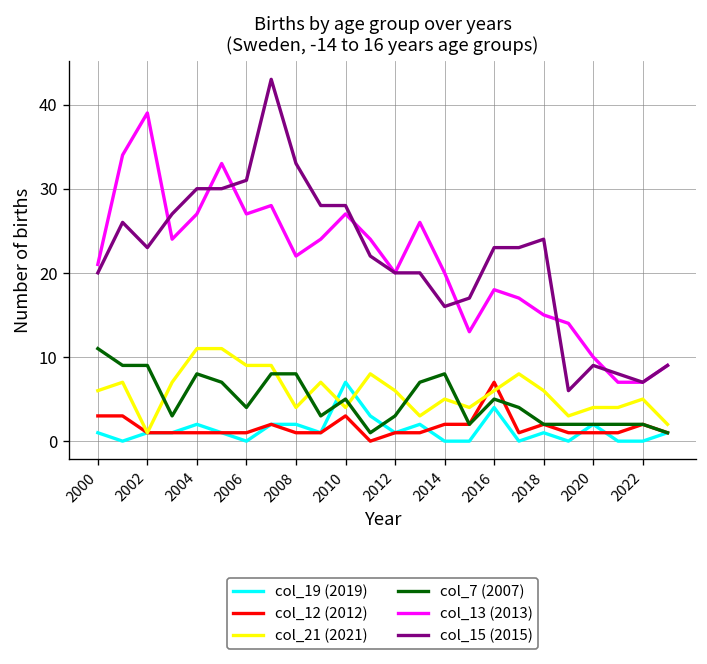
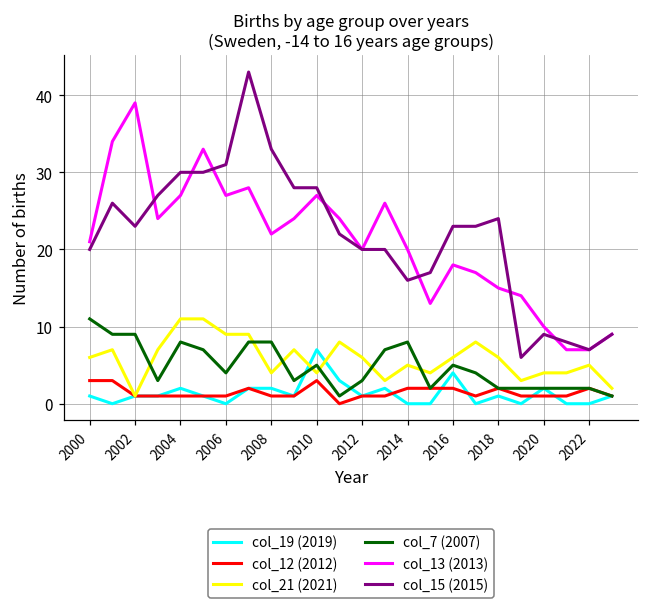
  {
    "col_19 (2019)": {
      "2000": 1,
      "2004": 2,
      "2006": 0,
      "2008": 2,
      "2010": 7,
      "2014": 0,
      "2016": 4,
      "2018": 1,
      "2022": 0
    },
    "col_12 (2012)": {
      "2000": 3,
      "2004": 1,
      "2006": 1,
      "2008": 1,
      "2010": 3,
      "2014": 2,
-     "2016": 7,
+     "2016": 2,
      "2020": 1
    },
    "col_21 (2021)": {
      "2000": 6,
      "2004": 11,
      "2006": 9,
      "2008": 4,
      "2010": 4,
      "2012": 6,
      "2014": 5,
      "2016": 6,
      "2018": 6,
      "2020": 4,
      "2022": 5
    },
    "col_7 (2007)": {
      "2000": 11,
      "2002": 9,
      "2004": 8,
      "2006": 4,
      "2008": 8,
      "2010": 5,
      "2012": 3,
      "2014": 8,
      "2016": 5
    },
    "col_13 (2013)": {
      "2000": 21,
      "2002": 39,
      "2004": 27,
      "2006": 27,
      "2008": 22,
      "2010": 27,
      "2014": 20,
      "2016": 18,
      "2018": 15,
      "2020": 10
    },
    "col_15 (2015)": {
      "2000": 20,
      "2002": 23,
      "2004": 30,
      "2006": 31,
      "2008": 33,
      "2010": 28,
      "2014": 16,
      "2016": 23,
      "2018": 24,
      "2020": 9
    }
  }
